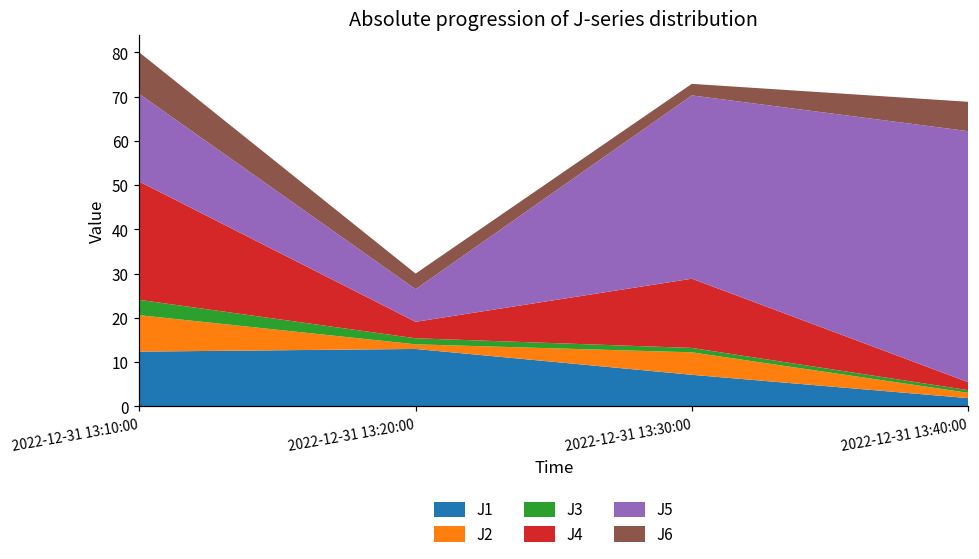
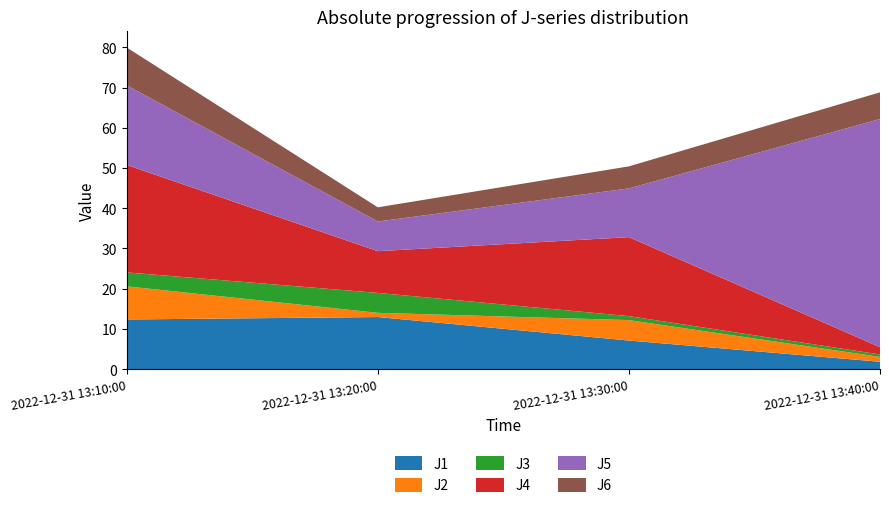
  {
    "J3": {
-     "2022-12-31 13:20:00": 1
+     "2022-12-31 13:20:00": 5
    },
    "J4": {
-     "2022-12-31 13:20:00": 4,
-     "2022-12-31 13:30:00": 16
+     "2022-12-31 13:20:00": 10,
+     "2022-12-31 13:30:00": 20
    },
    "J5": {
-     "2022-12-31 13:30:00": 41
+     "2022-12-31 13:30:00": 12
    },
    "J6": {
      "2022-12-31 13:10:00": 9,
      "2022-12-31 13:20:00": 4,
-     "2022-12-31 13:30:00": 3,
+     "2022-12-31 13:30:00": 5,
      "2022-12-31 13:40:00": 7
    }
  }
